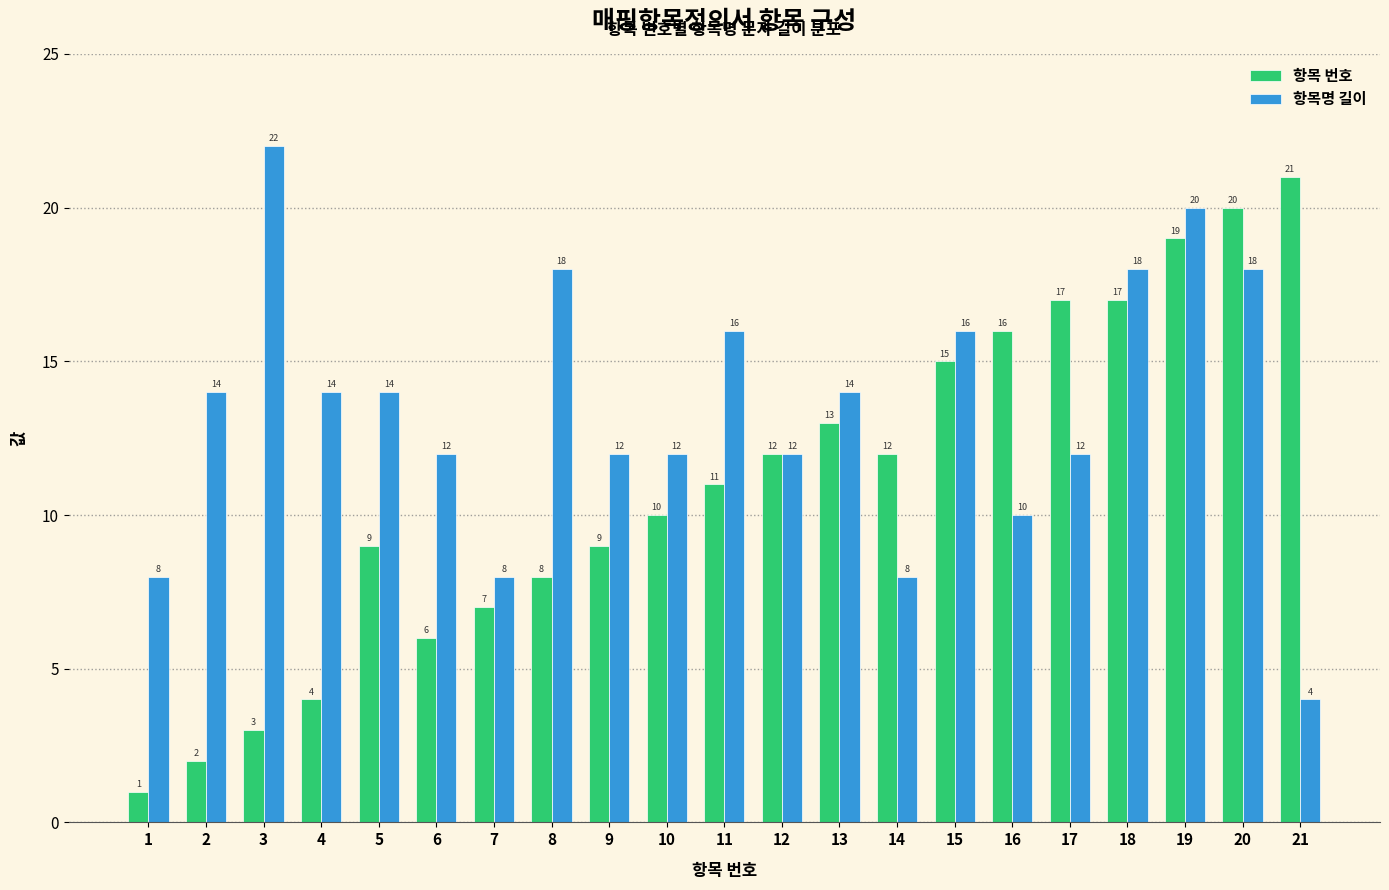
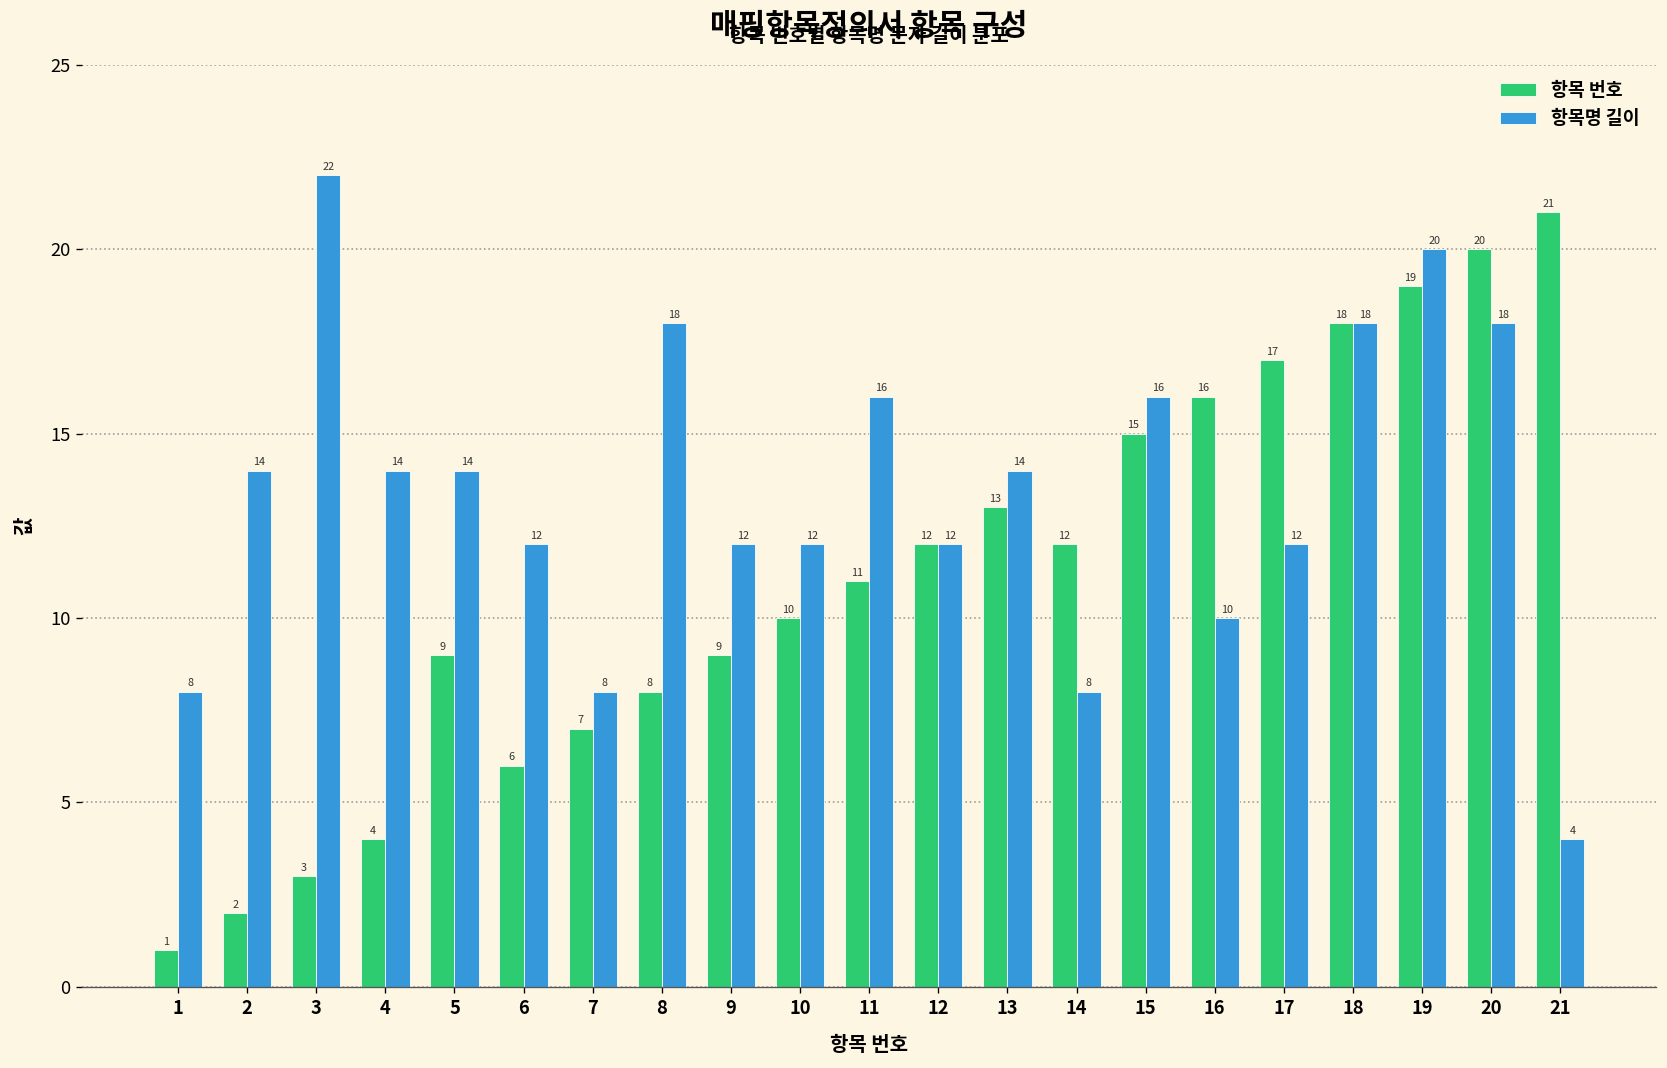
  {
    "항목 번호": {
      "1": 1,
      "2": 2,
      "3": 3,
      "4": 4,
      "5": 9,
      "6": 6,
      "7": 7,
      "8": 8,
      "9": 9,
      "10": 10,
      "11": 11,
      "12": 12,
      "13": 13,
      "14": 12,
      "15": 15,
      "16": 16,
      "17": 17,
-     "18": 17,
+     "18": 18,
      "19": 19,
      "20": 20,
      "21": 21
    },
    "항목명 길이": {
      "1": 8,
      "2": 14,
      "3": 22,
      "4": 14,
      "5": 14,
      "6": 12,
      "7": 8,
      "8": 18,
      "9": 12,
      "10": 12,
      "11": 16,
      "12": 12,
      "13": 14,
      "14": 8,
      "15": 16,
      "16": 10,
      "17": 12,
      "18": 18,
      "19": 20,
      "20": 18,
      "21": 4
    }
  }
